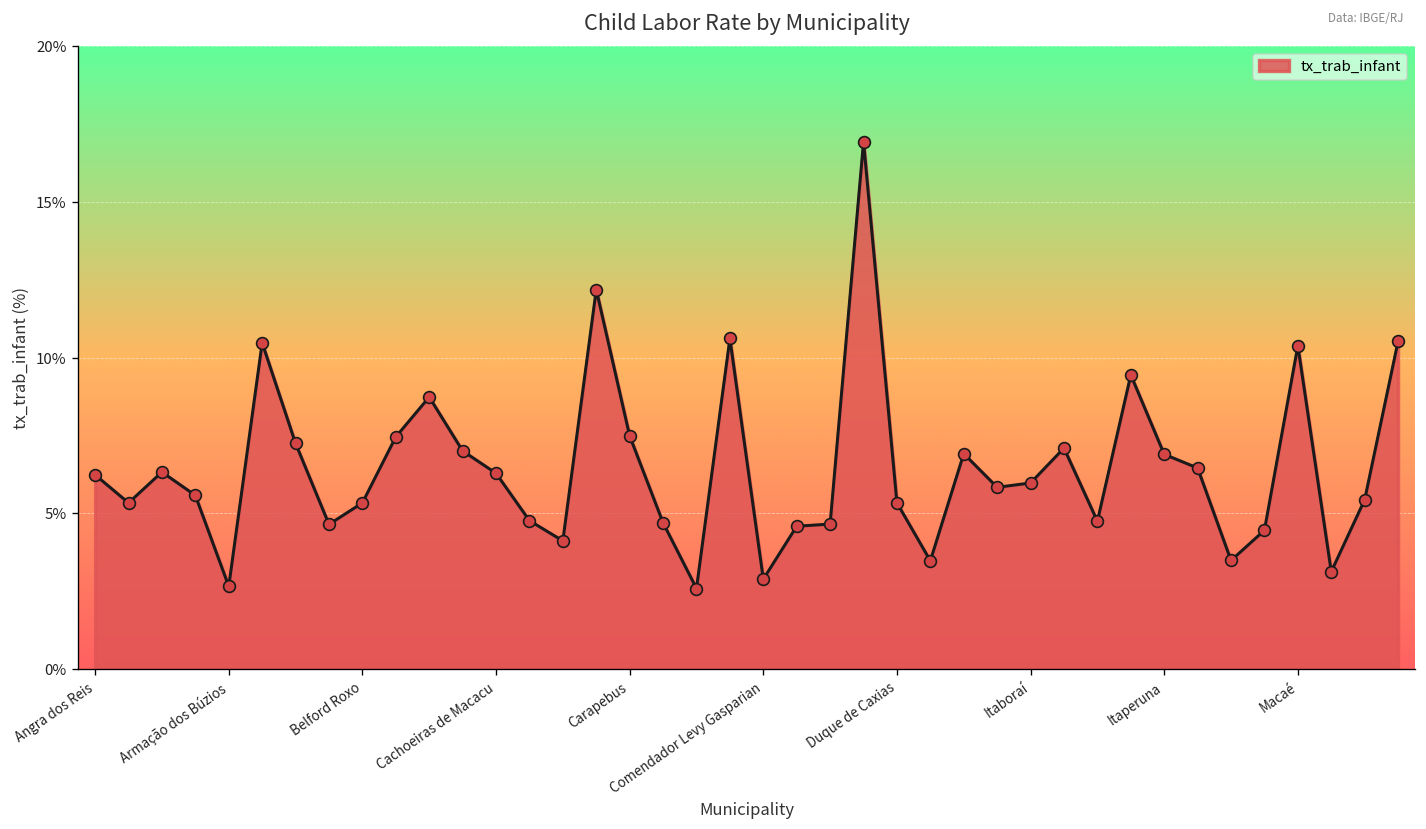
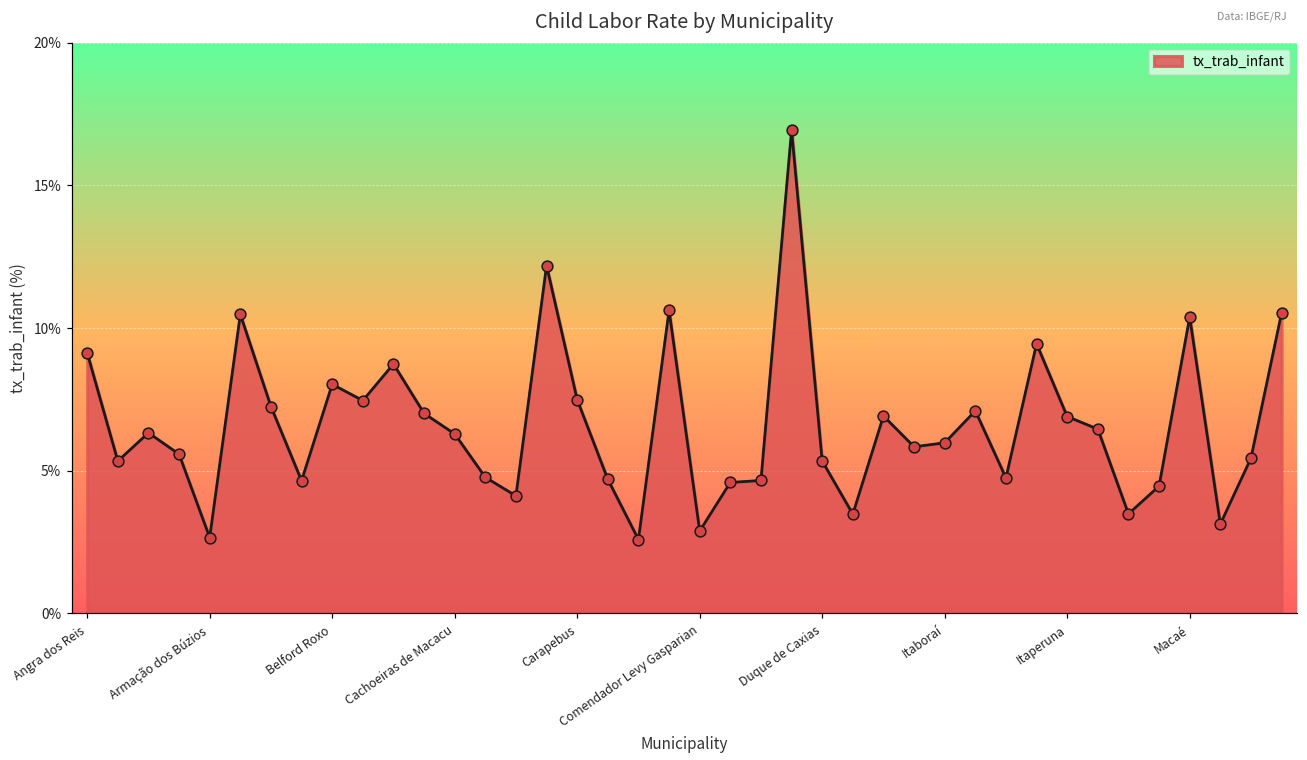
  {
-   "Angra dos Reis": "6.2%",
+   "Angra dos Reis": "9.1%",
    "Armação dos Búzios": "2.7%",
-   "Belford Roxo": "5.3%",
+   "Belford Roxo": "8.0%",
    "Cachoeiras de Macacu": "6.3%",
    "Carapebus": "7.5%",
    "Comendador Levy Gasparian": "2.9%",
    "Duque de Caxias": "5.3%",
    "Itaboraí": "6.0%",
    "Itaperuna": "6.9%",
    "Macaé": "10.4%"
  }
